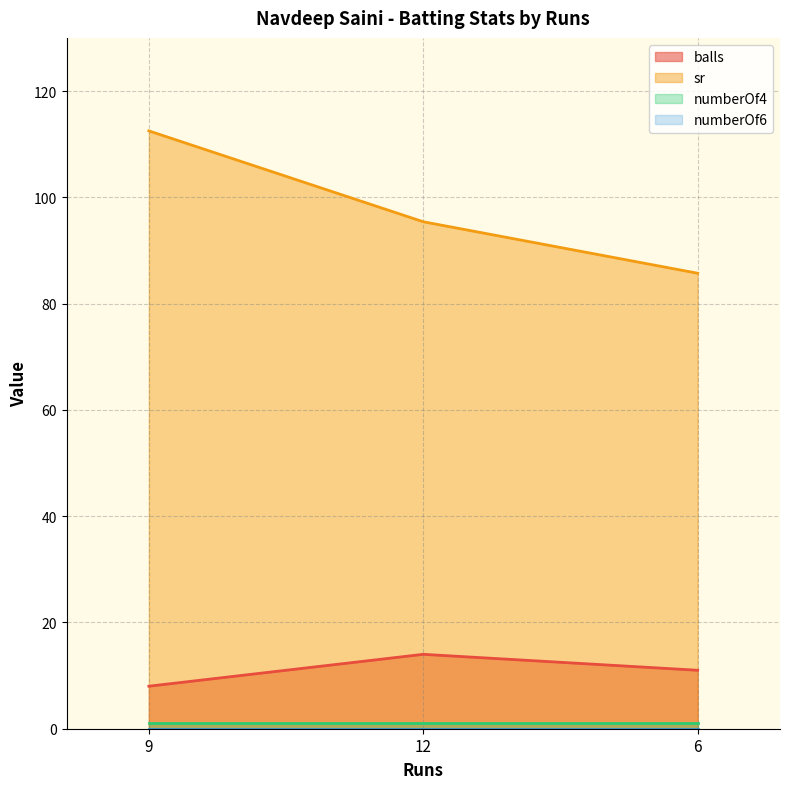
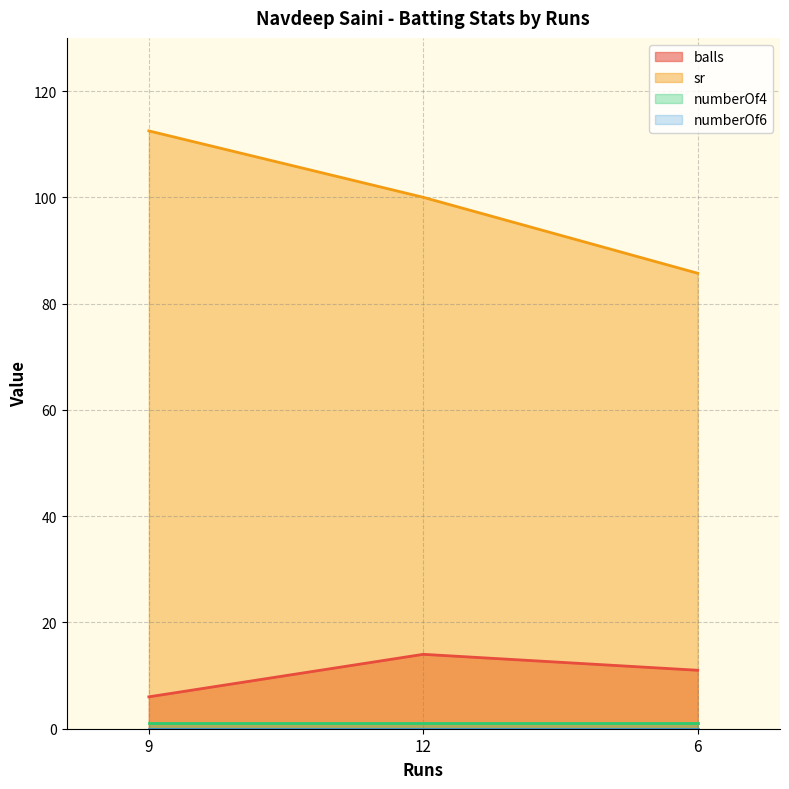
  {
    "balls": {
-     "9": 8,
+     "9": 6,
      "12": 14,
      "6": 11
    },
    "sr": {
      "9": 113,
-     "12": 95,
+     "12": 100,
      "6": 86
    },
    "numberOf4": {
      "9": 1,
      "12": 1,
      "6": 1
    },
    "numberOf6": {
      "9": 0,
      "12": 0,
      "6": 0
    }
  }
